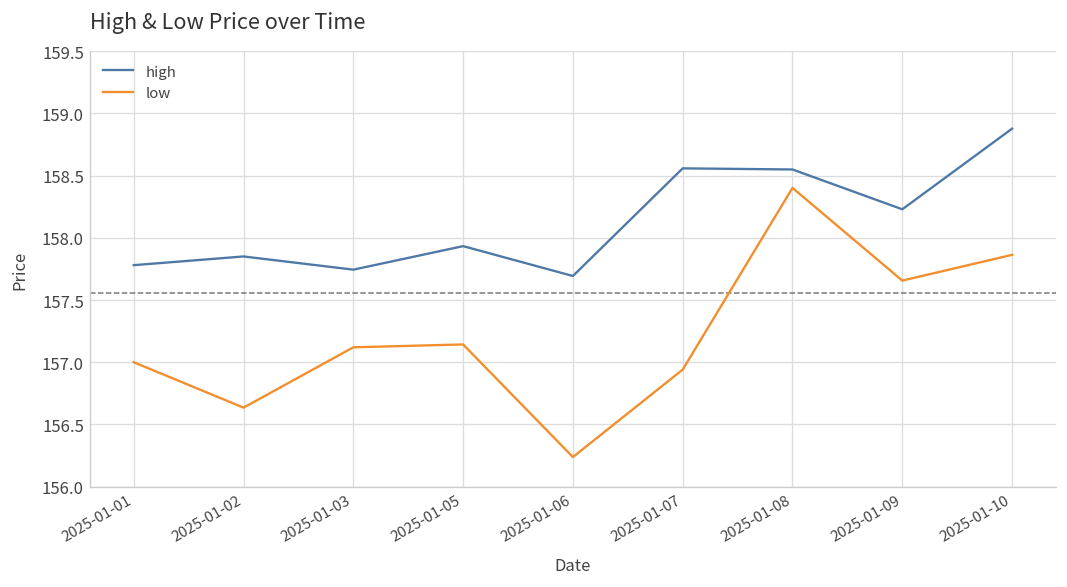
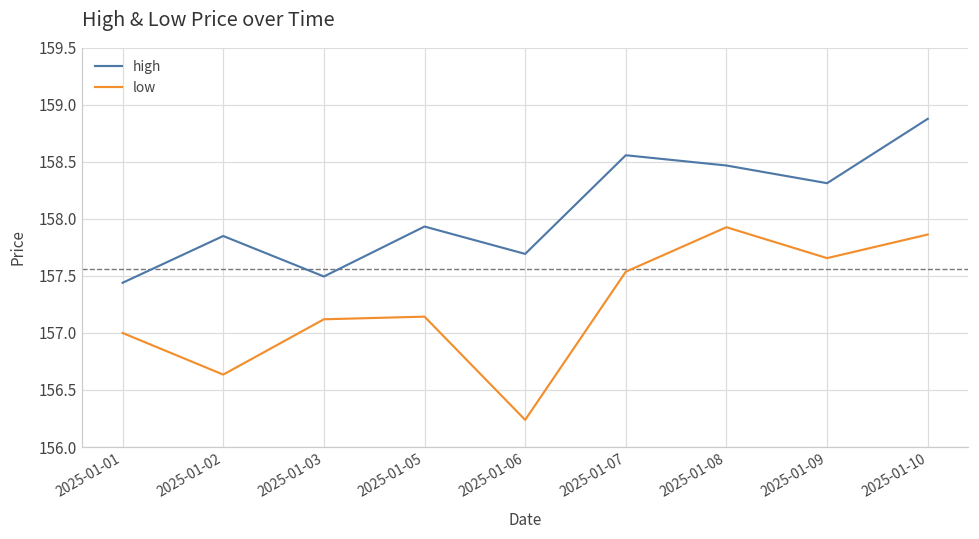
  {
    "high": {
-     "2025-01-01": 157.78,
+     "2025-01-01": 157.44,
      "2025-01-02": 157.85,
-     "2025-01-03": 157.74,
+     "2025-01-03": 157.50,
      "2025-01-05": 157.93,
      "2025-01-06": 157.69,
      "2025-01-07": 158.56,
-     "2025-01-08": 158.55,
-     "2025-01-09": 158.23,
+     "2025-01-08": 158.47,
+     "2025-01-09": 158.31,
      "2025-01-10": 158.88
    },
    "low": {
      "2025-01-01": 157.00,
      "2025-01-02": 156.64,
      "2025-01-03": 157.12,
      "2025-01-05": 157.14,
      "2025-01-06": 156.24,
-     "2025-01-07": 156.94,
-     "2025-01-08": 158.40,
+     "2025-01-07": 157.54,
+     "2025-01-08": 157.93,
      "2025-01-09": 157.66,
      "2025-01-10": 157.86
    }
  }
